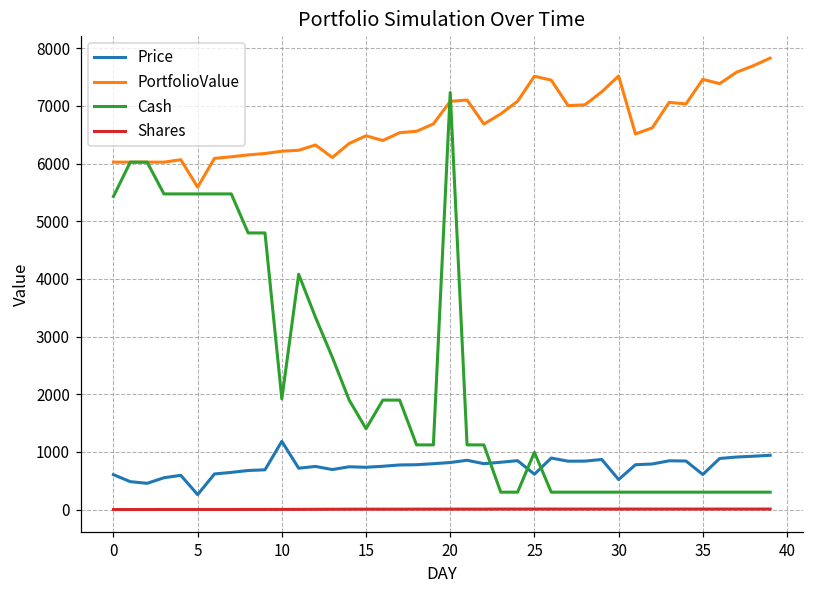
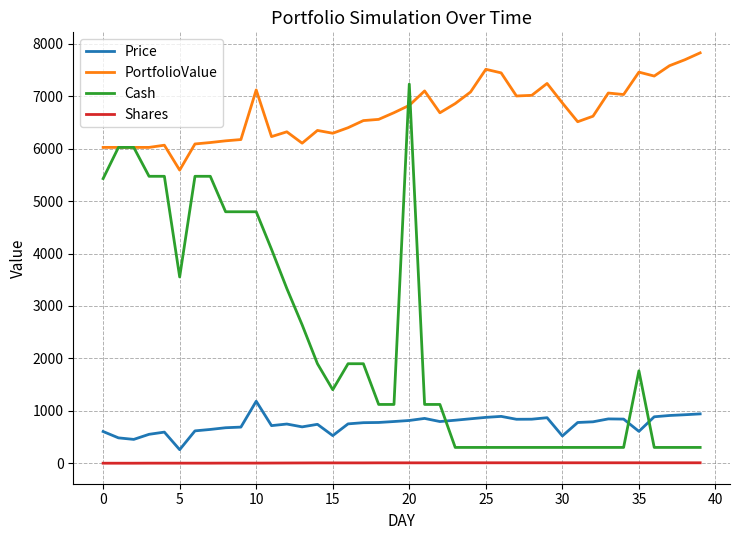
  {
    "Price": {
      "0": 600,
      "5": 300,
      "10": 1200,
-     "15": 700,
+     "15": 500,
      "20": 800,
-     "25": 600,
+     "25": 900,
      "30": 500,
      "35": 600
    },
    "PortfolioValue": {
      "0": 6000,
      "5": 5600,
-     "10": 6200,
-     "15": 6500,
-     "20": 7100,
+     "10": 7100,
+     "15": 6300,
+     "20": 6800,
      "25": 7500,
-     "30": 7500,
+     "30": 6900,
      "35": 7500
    },
    "Cash": {
      "0": 5400,
-     "5": 5500,
-     "10": 1900,
+     "5": 3600,
+     "10": 4800,
      "15": 1400,
      "20": 7200,
-     "25": 1000,
+     "25": 300,
      "30": 300,
-     "35": 300
+     "35": 1800
    },
    "Shares": {
      "0": 0,
      "5": 0,
      "10": 0,
      "15": 0,
      "20": 0,
      "25": 0,
      "30": 0,
      "35": 0
    }
  }
